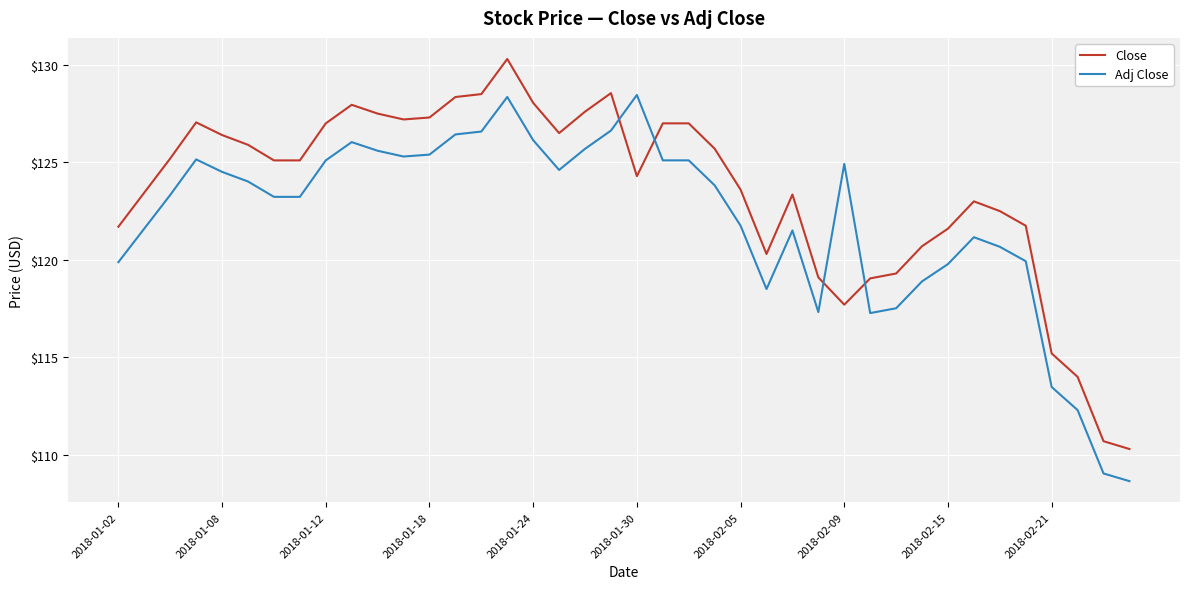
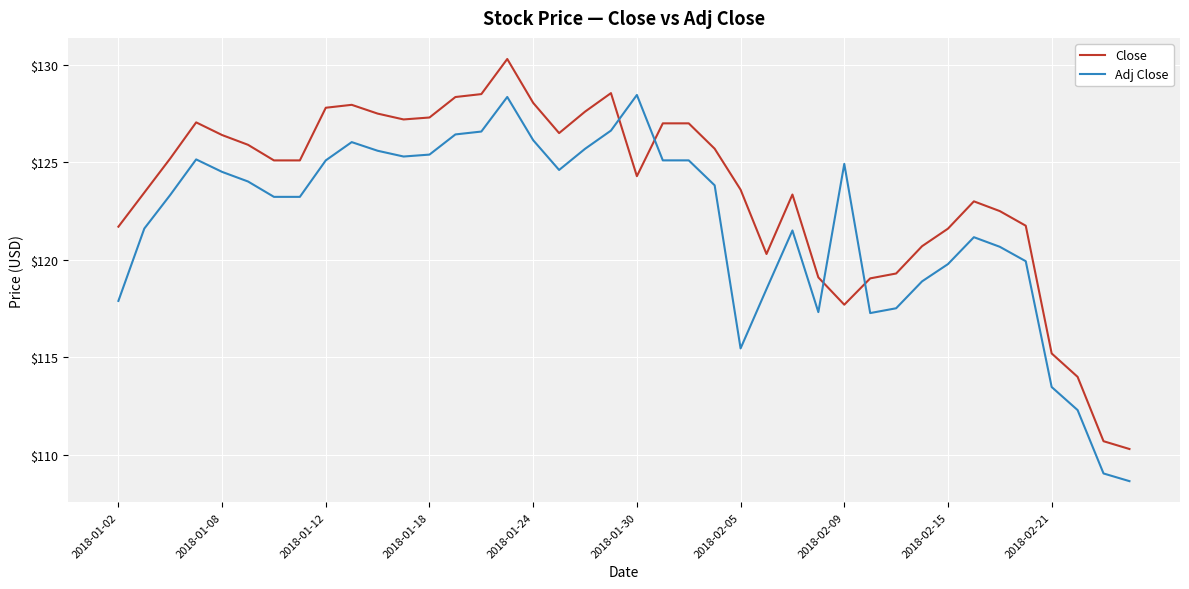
  {
    "Close": {
      "2018-01-02": "$121.7",
      "2018-01-08": "$126.4",
-     "2018-01-12": "$127.0",
+     "2018-01-12": "$127.8",
      "2018-01-18": "$127.3",
      "2018-01-24": "$128.1",
      "2018-01-30": "$124.3",
      "2018-02-05": "$123.6",
      "2018-02-09": "$117.7",
      "2018-02-15": "$121.6",
      "2018-02-21": "$115.2"
    },
    "Adj Close": {
-     "2018-01-02": "$119.9",
+     "2018-01-02": "$117.9",
      "2018-01-08": "$124.5",
      "2018-01-12": "$125.1",
      "2018-01-18": "$125.4",
      "2018-01-24": "$126.1",
      "2018-01-30": "$128.5",
-     "2018-02-05": "$121.8",
+     "2018-02-05": "$115.5",
      "2018-02-09": "$124.9",
      "2018-02-15": "$119.8",
      "2018-02-21": "$113.5"
    }
  }
